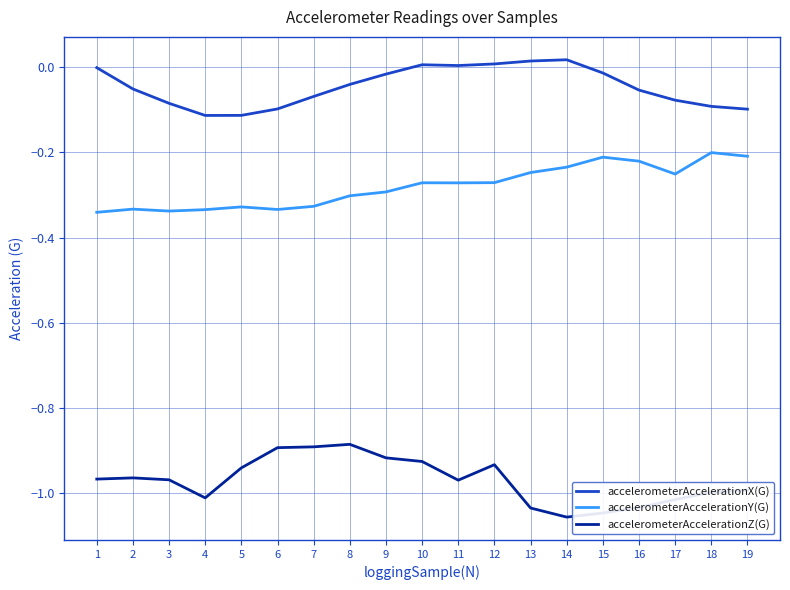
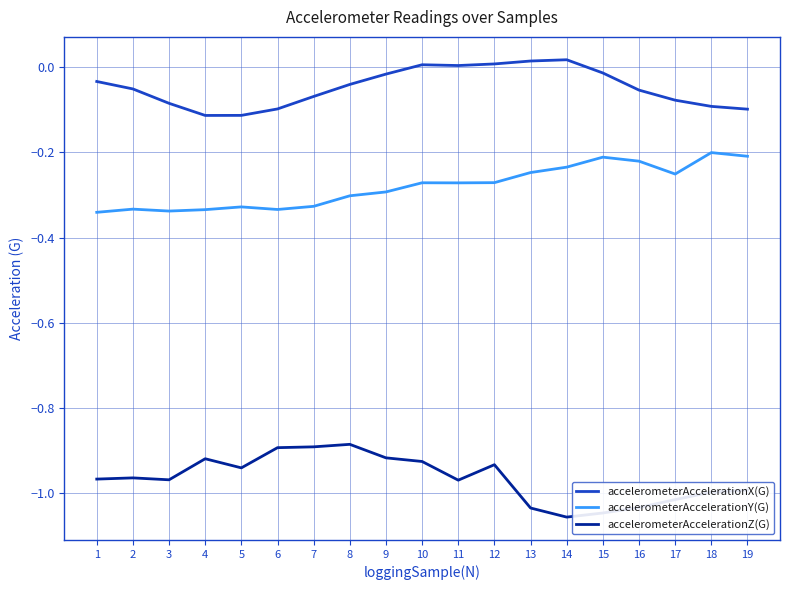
  {
    "accelerometerAccelerationX(G)": {
-     "1": 0.00,
+     "1": -0.03,
      "2": -0.05,
      "3": -0.08,
      "4": -0.11,
      "5": -0.11,
      "6": -0.10,
      "7": -0.07,
      "8": -0.04,
      "9": -0.02,
      "10": 0.01,
      "11": 0.00,
      "12": 0.01,
      "13": 0.01,
      "14": 0.02,
      "15": -0.01,
      "16": -0.05,
      "17": -0.08,
      "18": -0.09,
      "19": -0.10
    },
    "accelerometerAccelerationY(G)": {
      "1": -0.34,
      "2": -0.33,
      "3": -0.34,
      "4": -0.33,
      "5": -0.33,
      "6": -0.33,
      "7": -0.33,
      "8": -0.30,
      "9": -0.29,
      "10": -0.27,
      "11": -0.27,
      "12": -0.27,
      "13": -0.25,
      "14": -0.23,
      "15": -0.21,
      "16": -0.22,
      "17": -0.25,
      "18": -0.20,
      "19": -0.21
    },
    "accelerometerAccelerationZ(G)": {
      "1": -0.97,
      "2": -0.96,
      "3": -0.97,
-     "4": -1.01,
+     "4": -0.92,
      "5": -0.94,
      "6": -0.89,
      "7": -0.89,
      "8": -0.89,
      "9": -0.92,
      "10": -0.93,
      "11": -0.97,
      "12": -0.93,
      "13": -1.04,
      "14": -1.06
    }
  }
